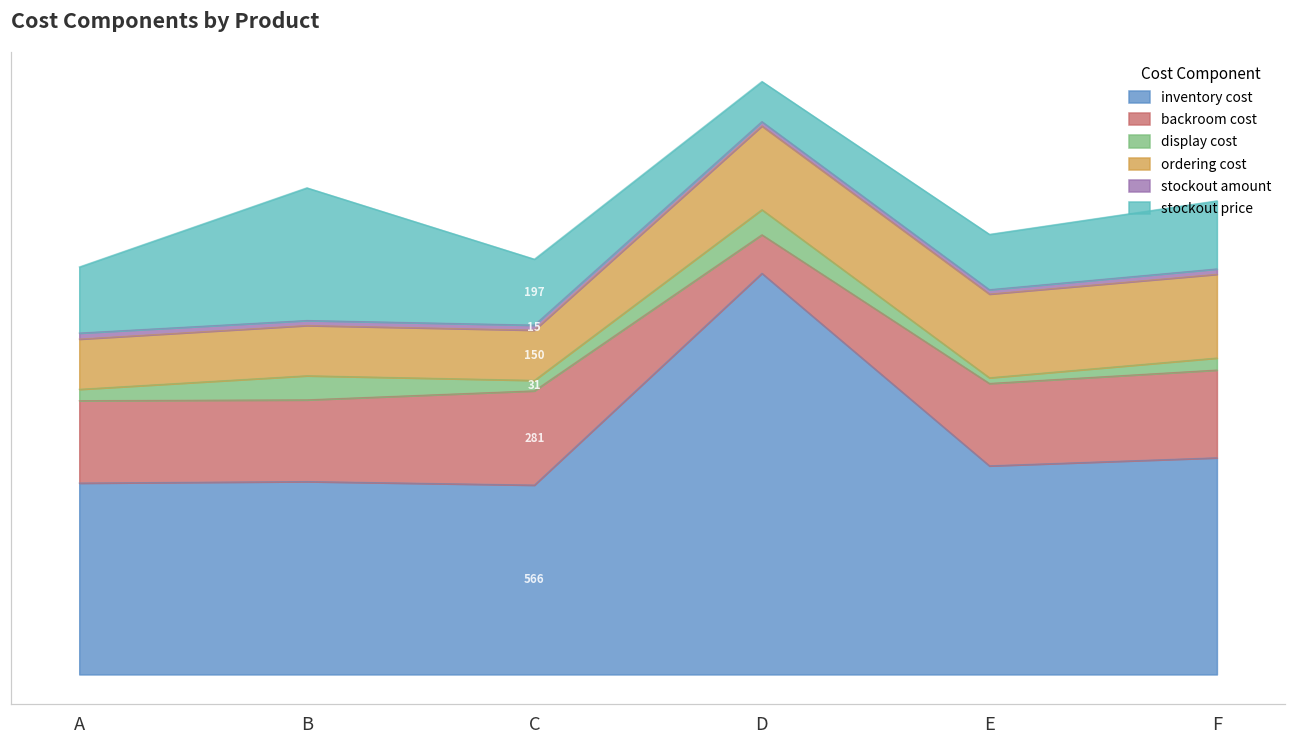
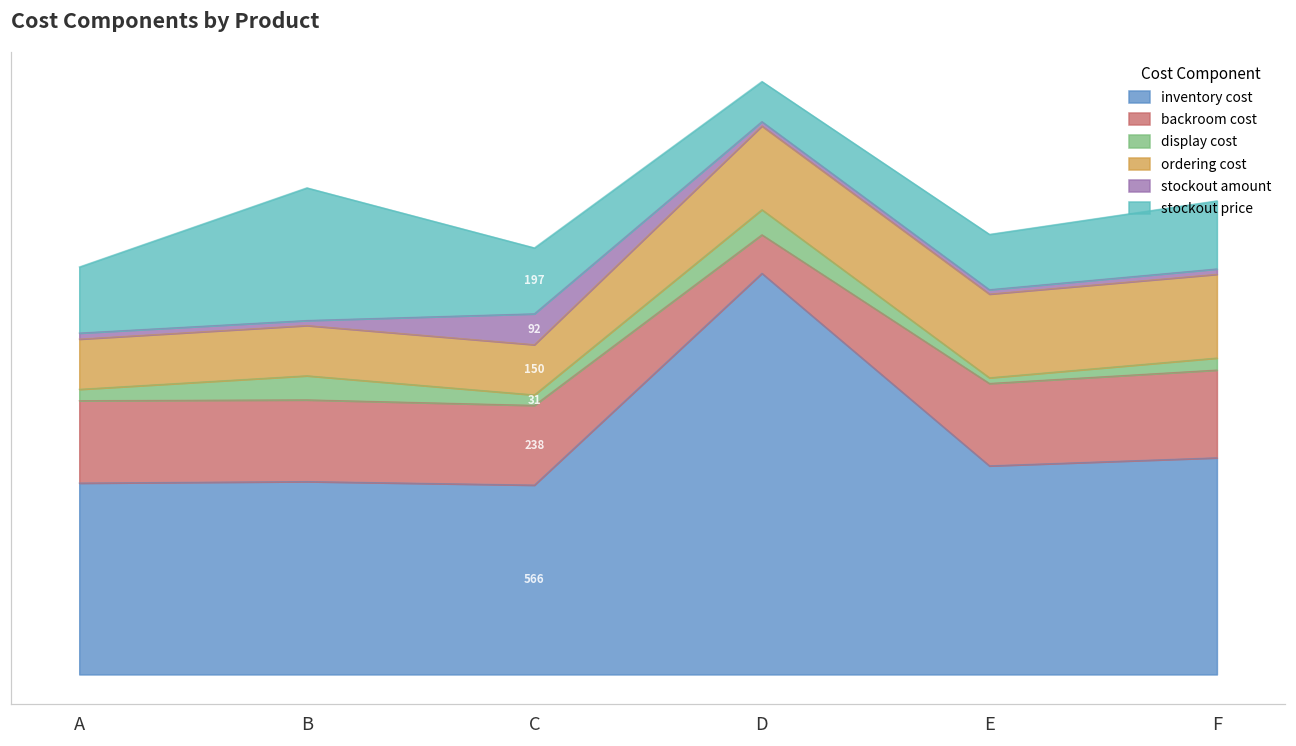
  {
    "backroom cost": {
-     "C": 281
+     "C": 238
    },
    "ordering cost": {
      "C": 150
    },
    "stockout amount": {
-     "C": 15
+     "C": 92
    }
  }
